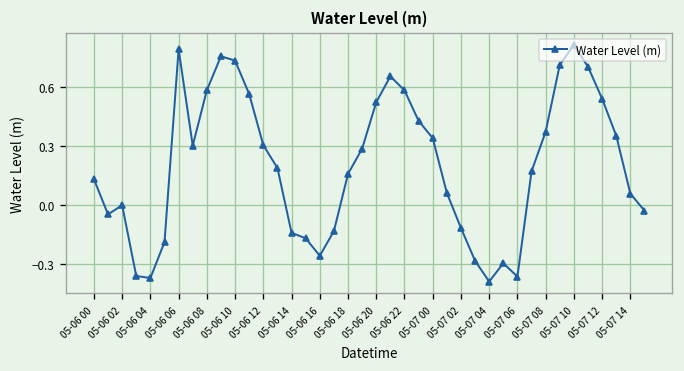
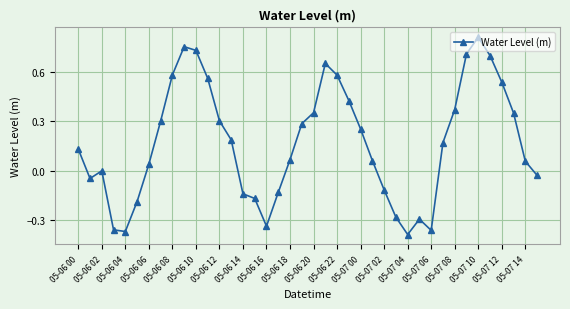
  {
    "05-06 00": 0.13,
    "05-06 02": 0.00,
    "05-06 04": -0.37,
-   "05-06 06": 0.79,
+   "05-06 06": 0.04,
    "05-06 08": 0.58,
    "05-06 10": 0.73,
    "05-06 12": 0.30,
    "05-06 14": -0.14,
-   "05-06 16": -0.26,
-   "05-06 18": 0.16,
-   "05-06 20": 0.52,
+   "05-06 16": -0.34,
+   "05-06 18": 0.07,
+   "05-06 20": 0.35,
    "05-06 22": 0.58,
-   "05-07 00": 0.34,
+   "05-07 00": 0.25,
    "05-07 02": -0.12,
    "05-07 04": -0.39,
    "05-07 06": -0.36,
    "05-07 08": 0.37,
    "05-07 12": 0.54,
    "05-07 14": 0.06
  }
